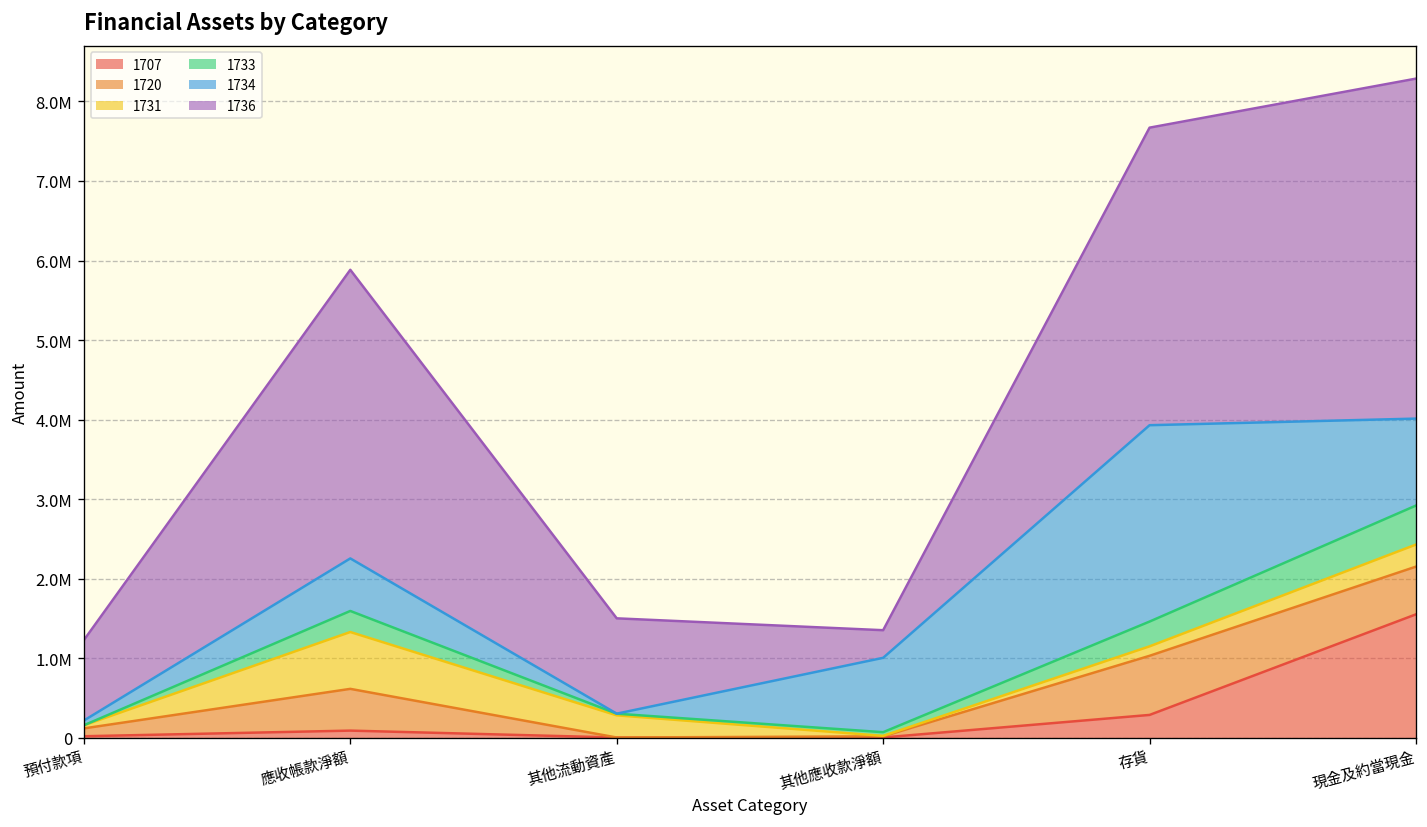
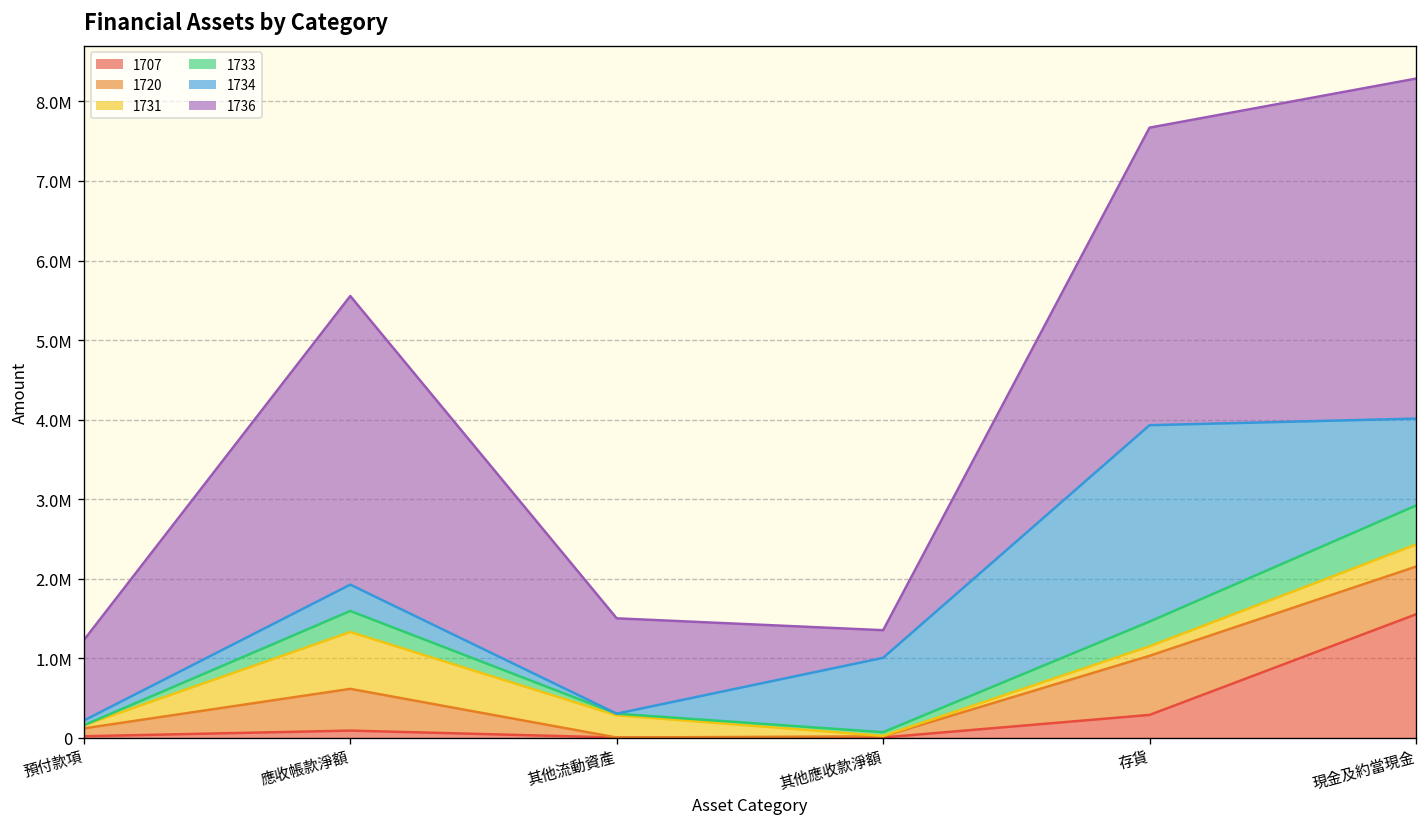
  {
    "1731": {
      "應收帳款淨額": 700000,
      "存貨": 100000,
      "現金及約當現金": 300000
    },
    "1733": {
      "應收帳款淨額": 300000,
      "其他應收款淨額": 0,
      "存貨": 300000,
      "現金及約當現金": 500000
    },
    "1734": {
      "預付款項": 100000,
-     "應收帳款淨額": 700000,
+     "應收帳款淨額": 300000,
      "其他應收款淨額": 900000,
      "存貨": 2500000,
      "現金及約當現金": 1100000
    },
    "1736": {
      "預付款項": 1000000,
      "應收帳款淨額": 3600000,
      "其他流動資產": 1200000,
      "其他應收款淨額": 300000,
      "存貨": 3700000,
      "現金及約當現金": 4300000
    }
  }
